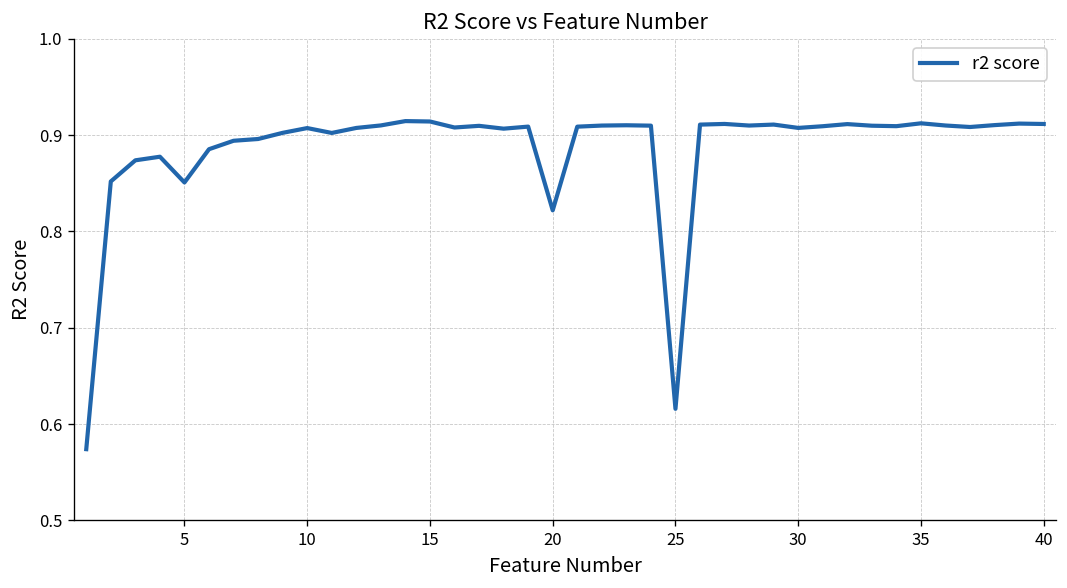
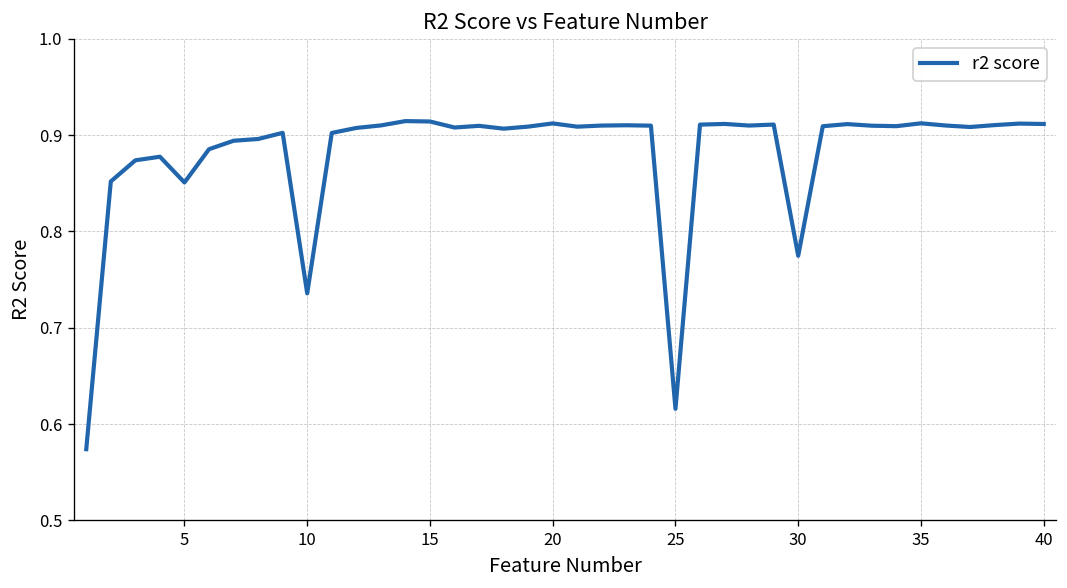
  {
    "5": 0.85,
-   "10": 0.91,
+   "10": 0.74,
    "15": 0.91,
-   "20": 0.82,
+   "20": 0.91,
    "25": 0.62,
-   "30": 0.91,
+   "30": 0.77,
    "35": 0.91,
    "40": 0.91
  }
